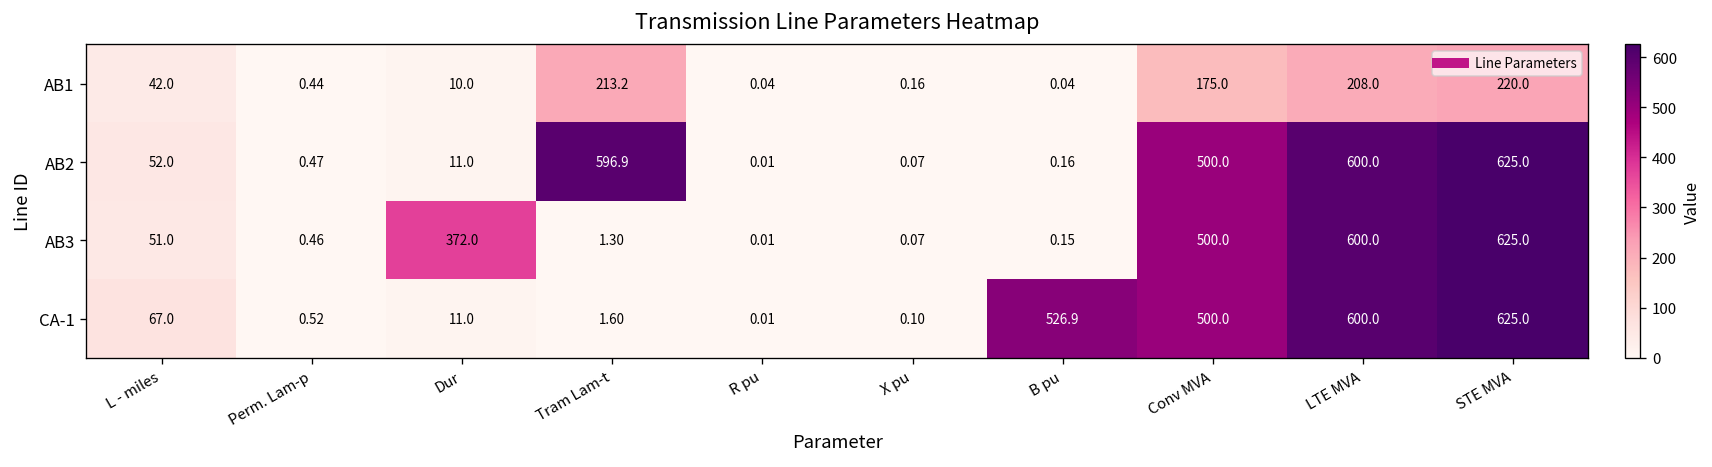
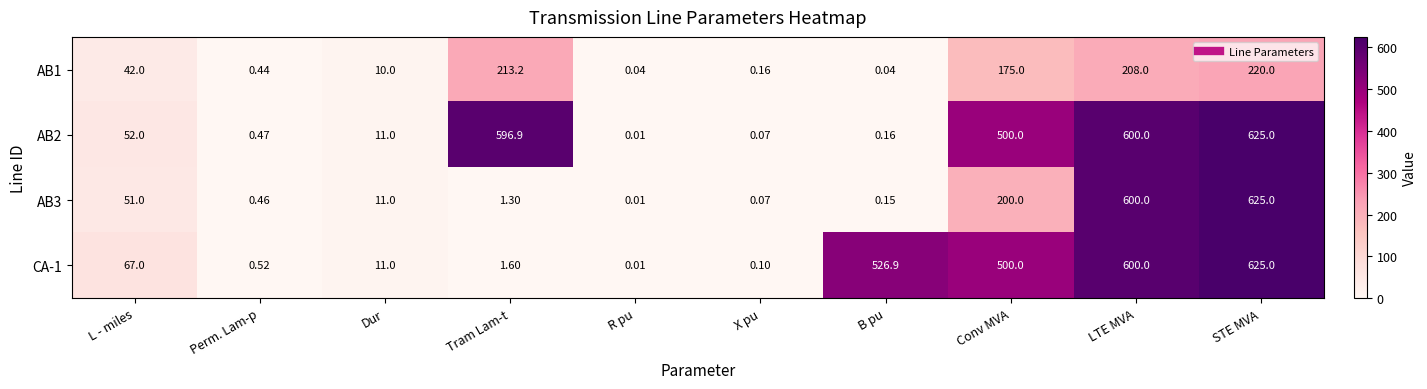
  {
    "AB1": {
      "L - miles": 42.0,
      "Perm. Lam-p": 0.44,
      "Dur": 10.0,
      "Tram Lam-t": 213.2,
      "R pu": 0.04,
      "X pu": 0.16,
      "B pu": 0.04,
      "Conv MVA": 175.0,
      "LTE MVA": 208.0,
      "STE MVA": 220.0
    },
    "AB2": {
      "L - miles": 52.0,
      "Perm. Lam-p": 0.47,
      "Dur": 11.0,
      "Tram Lam-t": 596.9,
      "R pu": 0.01,
      "X pu": 0.07,
      "B pu": 0.16,
      "Conv MVA": 500.0,
      "LTE MVA": 600.0,
      "STE MVA": 625.0
    },
    "AB3": {
      "L - miles": 51.0,
      "Perm. Lam-p": 0.46,
-     "Dur": 372.0,
+     "Dur": 11.0,
      "Tram Lam-t": 1.30,
      "R pu": 0.01,
      "X pu": 0.07,
      "B pu": 0.15,
-     "Conv MVA": 500.0,
+     "Conv MVA": 200.0,
      "LTE MVA": 600.0,
      "STE MVA": 625.0
    },
    "CA-1": {
      "L - miles": 67.0,
      "Perm. Lam-p": 0.52,
      "Dur": 11.0,
      "Tram Lam-t": 1.60,
      "R pu": 0.01,
      "X pu": 0.10,
      "B pu": 526.9,
      "Conv MVA": 500.0,
      "LTE MVA": 600.0,
      "STE MVA": 625.0
    }
  }
